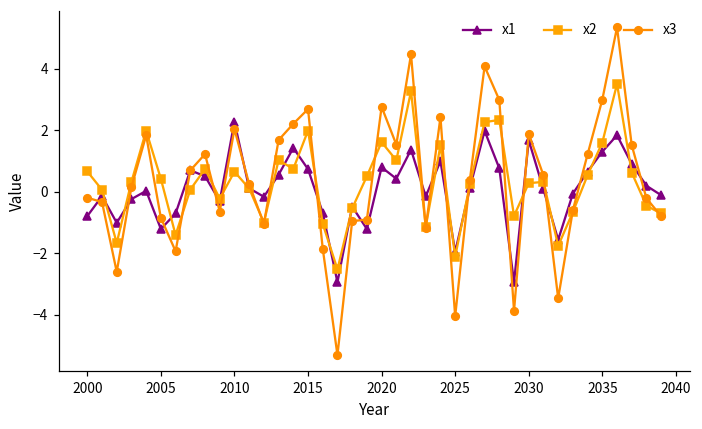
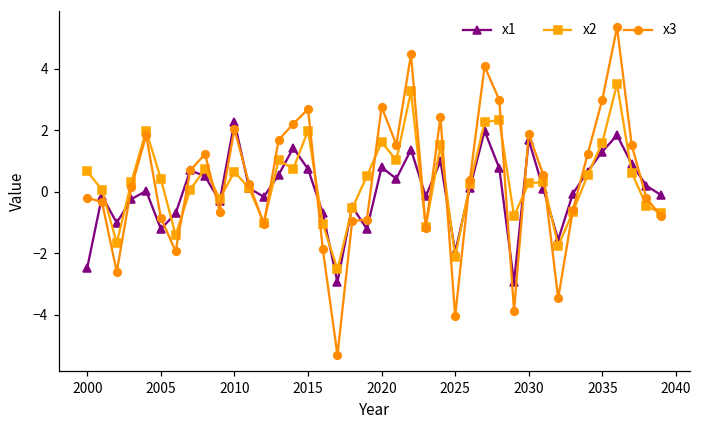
  {
    "x1": {
-     "2000": -0.8,
+     "2000": -2.5,
      "2005": -1.2,
      "2010": 2.3,
      "2015": 0.7,
      "2020": 0.8,
      "2025": -2.0,
      "2030": 1.7,
      "2035": 1.3
    }
  }
